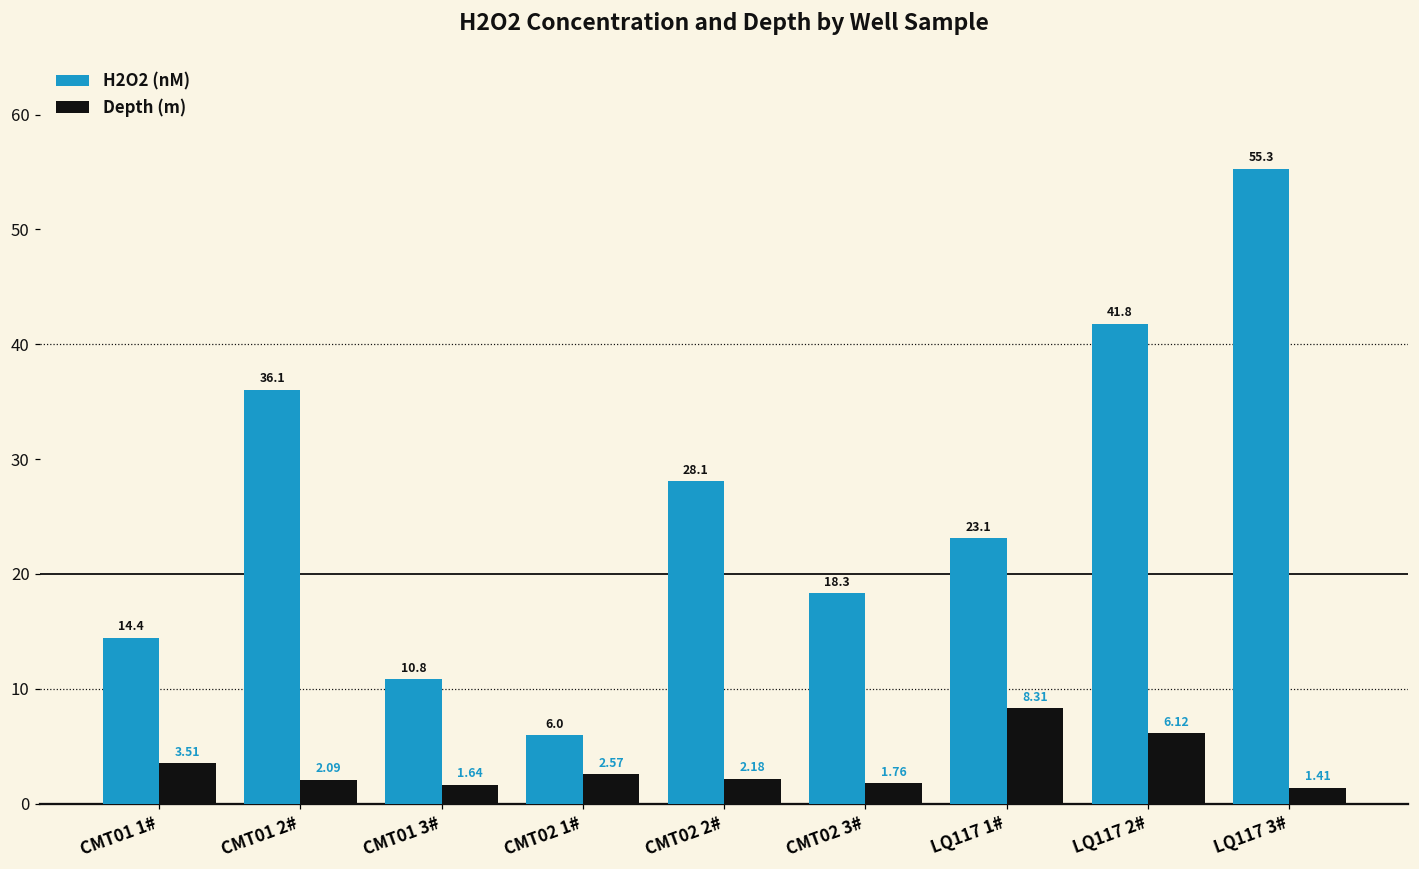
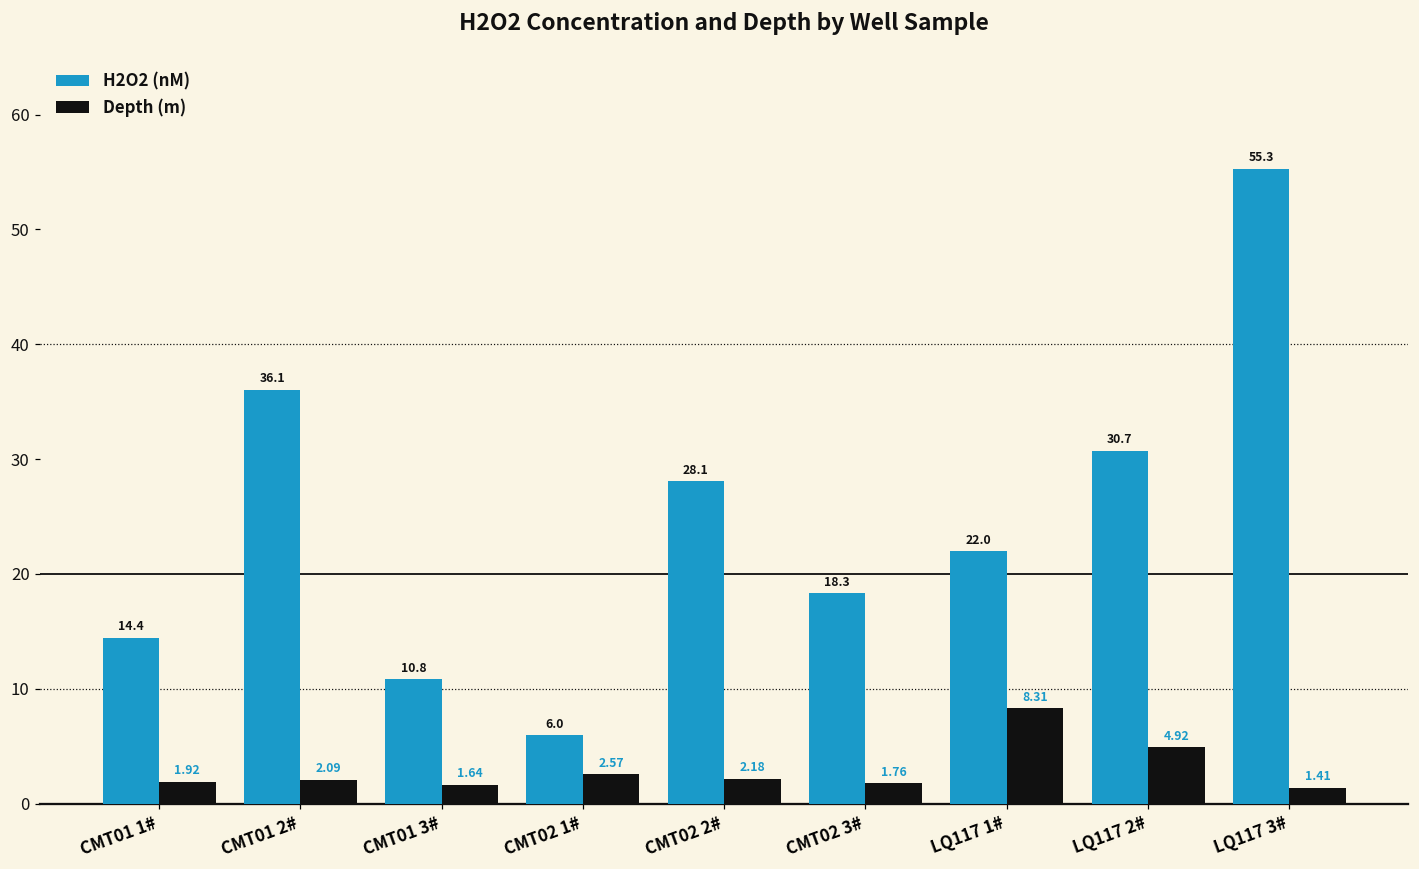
  {
    "H2O2 (nM)": {
      "CMT01 1#": 14.4,
      "CMT01 2#": 36.1,
      "CMT01 3#": 10.8,
      "CMT02 1#": 6.0,
      "CMT02 2#": 28.1,
      "CMT02 3#": 18.3,
-     "LQ117 1#": 23.1,
-     "LQ117 2#": 41.8,
+     "LQ117 1#": 22.0,
+     "LQ117 2#": 30.7,
      "LQ117 3#": 55.3
    },
    "Depth (m)": {
-     "CMT01 1#": 3.51,
+     "CMT01 1#": 1.92,
      "CMT01 2#": 2.09,
      "CMT01 3#": 1.64,
      "CMT02 1#": 2.57,
      "CMT02 2#": 2.18,
      "CMT02 3#": 1.76,
      "LQ117 1#": 8.31,
-     "LQ117 2#": 6.12,
+     "LQ117 2#": 4.92,
      "LQ117 3#": 1.41
    }
  }
